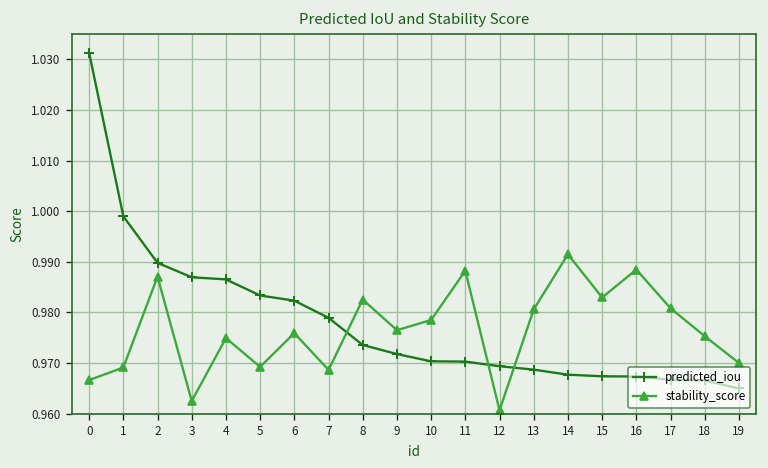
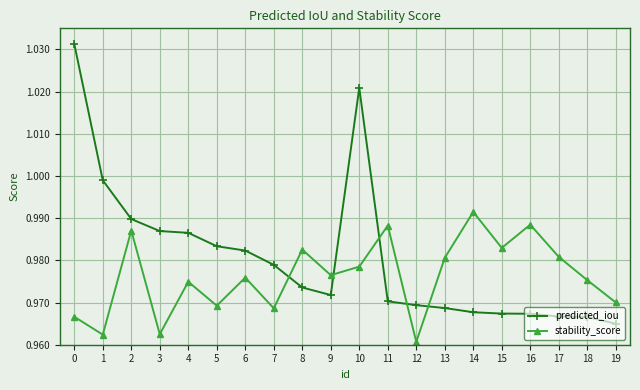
  {
    "predicted_iou": {
      "0": 1.031,
      "1": 0.999,
      "2": 0.990,
      "3": 0.987,
      "4": 0.987,
      "5": 0.983,
      "6": 0.982,
      "7": 0.979,
      "8": 0.974,
      "9": 0.972,
-     "10": 0.970,
+     "10": 1.021,
      "11": 0.970,
      "12": 0.969,
      "13": 0.969,
      "14": 0.968,
      "15": 0.967
    },
    "stability_score": {
      "0": 0.967,
-     "1": 0.969,
+     "1": 0.962,
      "2": 0.987,
      "3": 0.962,
      "4": 0.975,
      "5": 0.969,
      "6": 0.976,
      "7": 0.969,
      "8": 0.983,
      "9": 0.976,
      "10": 0.979,
      "11": 0.988,
      "12": 0.961,
      "13": 0.981,
      "14": 0.991,
      "15": 0.983,
      "16": 0.988,
      "17": 0.981,
      "18": 0.975,
      "19": 0.970
    }
  }
